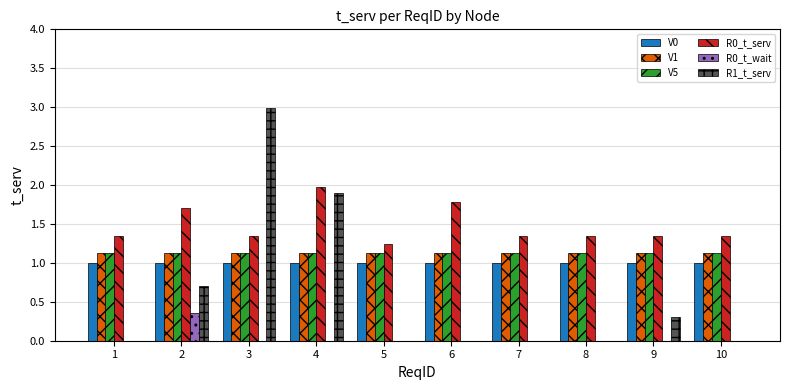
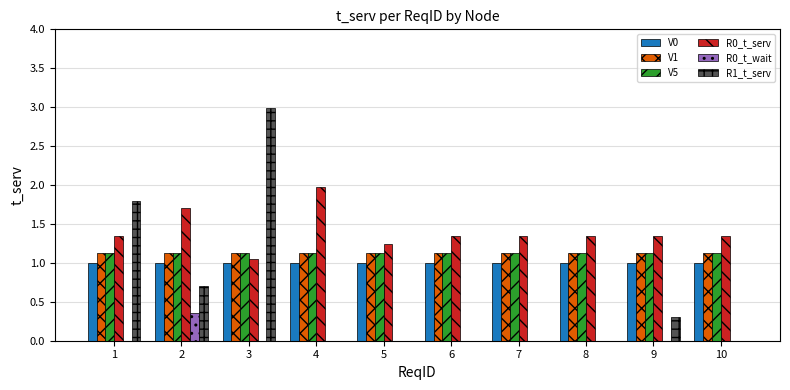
  {
    "V0": {
      "1": 1.0,
      "2": 1.0,
      "3": 1.0,
      "4": 1.0,
      "5": 1.0,
      "6": 1.0,
      "7": 1.0,
      "8": 1.0,
      "9": 1.0,
      "10": 1.0
    },
    "V1": {
      "1": 1.1,
      "2": 1.1,
      "3": 1.1,
      "4": 1.1,
      "5": 1.1,
      "6": 1.1,
      "7": 1.1,
      "8": 1.1,
      "9": 1.1,
      "10": 1.1
    },
    "V5": {
      "1": 1.1,
      "2": 1.1,
      "3": 1.1,
      "4": 1.1,
      "5": 1.1,
      "6": 1.1,
      "7": 1.1,
      "8": 1.1,
      "9": 1.1,
      "10": 1.1
    },
    "R0_t_serv": {
      "1": 1.4,
      "2": 1.7,
-     "3": 1.4,
+     "3": 1.1,
      "4": 2.0,
      "5": 1.2,
-     "6": 1.8,
+     "6": 1.4,
      "7": 1.4,
      "8": 1.4,
      "9": 1.4,
      "10": 1.4
    },
    "R0_t_wait": {
      "1": 0.0,
      "2": 0.4,
      "3": 0.0,
      "4": 0.0,
      "5": 0.0,
      "6": 0.0,
      "7": 0.0,
      "8": 0.0,
      "9": 0.0,
      "10": 0.0
    },
    "R1_t_serv": {
-     "1": 0.0,
+     "1": 1.8,
      "2": 0.7,
      "3": 3.0,
-     "4": 1.9,
+     "4": 0.0,
      "5": 0.0,
      "6": 0.0,
      "7": 0.0,
      "8": 0.0,
      "9": 0.3,
      "10": 0.0
    }
  }
